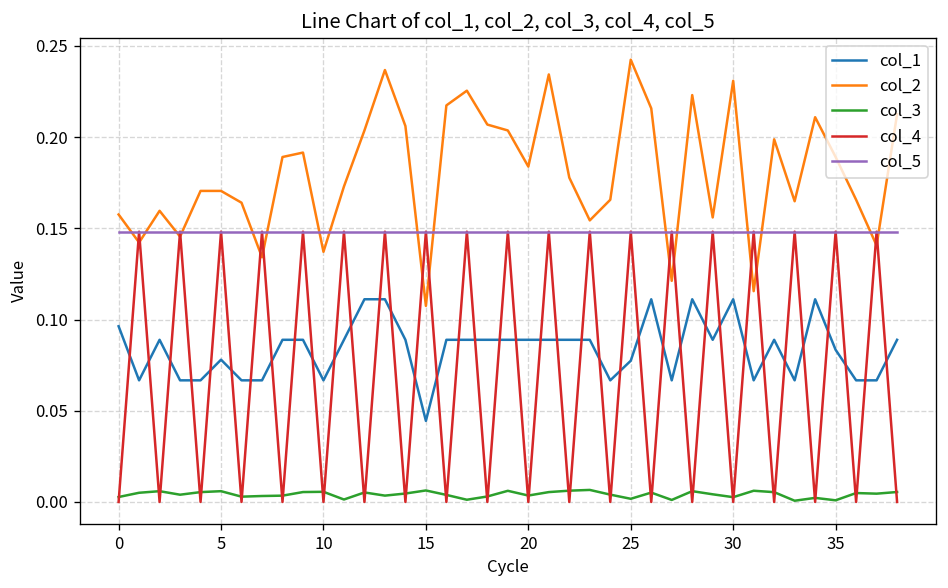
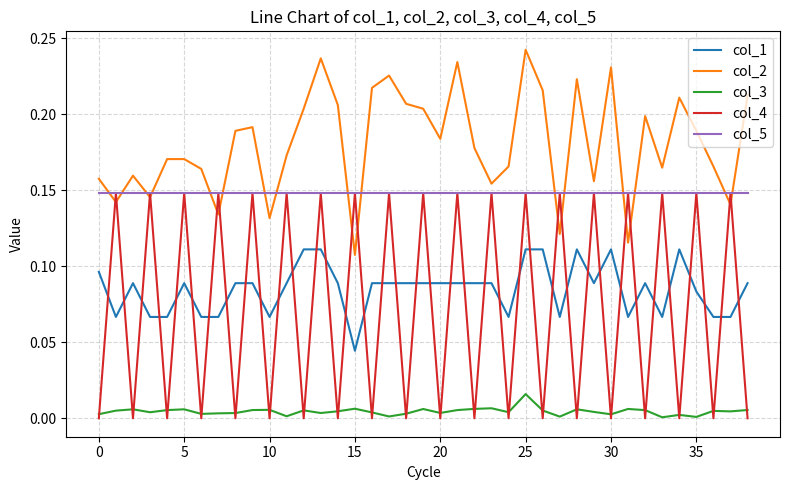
  {
    "col_1": {
      "0": 0.096,
-     "5": 0.078,
+     "5": 0.089,
      "10": 0.067,
      "15": 0.044,
      "20": 0.089,
-     "25": 0.077,
+     "25": 0.111,
      "30": 0.111,
      "35": 0.083
    },
    "col_2": {
      "0": 0.158,
      "5": 0.171,
-     "10": 0.137,
+     "10": 0.132,
      "15": 0.107,
      "20": 0.184,
      "25": 0.242,
      "30": 0.231
    },
    "col_3": {
      "0": 0.003,
      "5": 0.006,
      "10": 0.006,
      "15": 0.006,
      "20": 0.004,
-     "25": 0.002,
+     "25": 0.016,
      "30": 0.003,
      "35": 0.001
    },
    "col_4": {
      "0": 0.000,
      "10": 0.000,
      "20": 0.000,
      "30": 0.000
    },
    "col_5": {
      "0": 0.148,
      "10": 0.148,
      "20": 0.148,
      "30": 0.148
    }
  }
